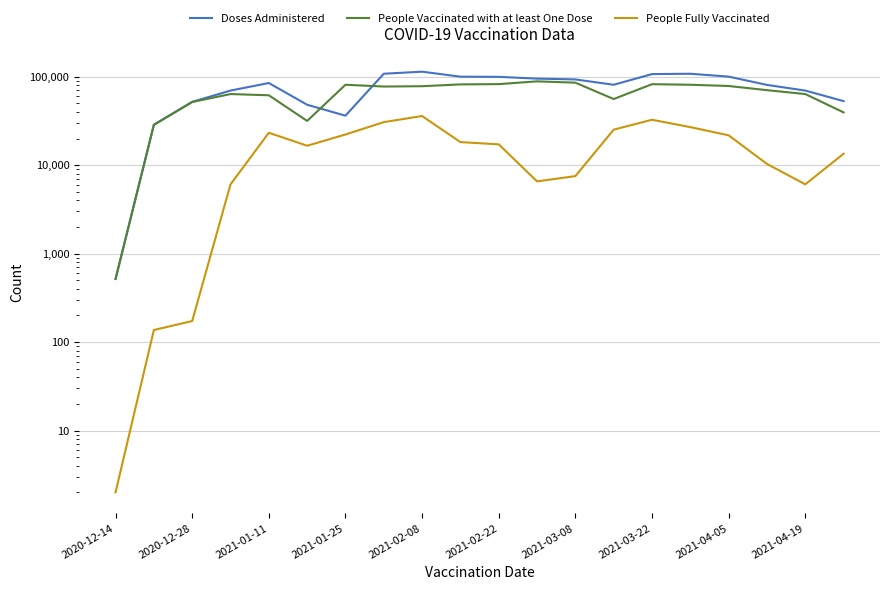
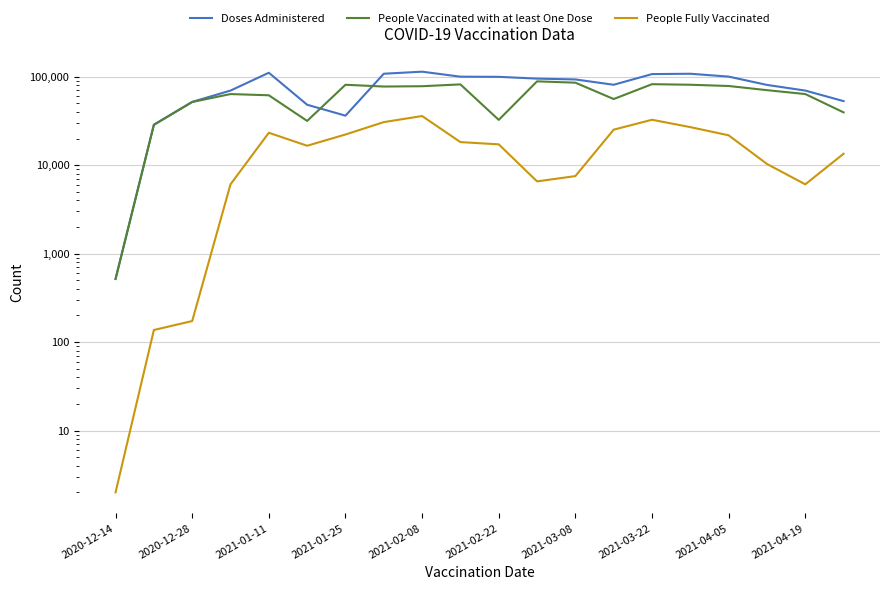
  {
    "Doses Administered": {
-     "2021-01-11": "90,000",
+     "2021-01-11": "110,000",
      "2021-01-25": "36,000",
      "2021-02-08": "110,000",
      "2021-02-22": "100,000",
      "2021-03-08": "90,000",
      "2021-03-22": "110,000",
      "2021-04-05": "100,000",
      "2021-04-19": "70,000"
    },
    "People Vaccinated with at least One Dose": {
      "2021-01-11": "60,000",
      "2021-01-25": "80,000",
      "2021-02-08": "80,000",
-     "2021-02-22": "80,000",
+     "2021-02-22": "33,000",
      "2021-03-08": "90,000",
      "2021-03-22": "80,000",
      "2021-04-05": "80,000",
      "2021-04-19": "60,000"
    },
    "People Fully Vaccinated": {
      "2020-12-14": "2",
      "2020-12-28": "170",
      "2021-01-11": "23,000",
      "2021-01-25": "22,000",
      "2021-02-08": "36,000",
      "2021-02-22": "17,000",
      "2021-03-08": "8,000",
      "2021-03-22": "33,000",
      "2021-04-05": "22,000",
      "2021-04-19": "6,000"
    }
  }
